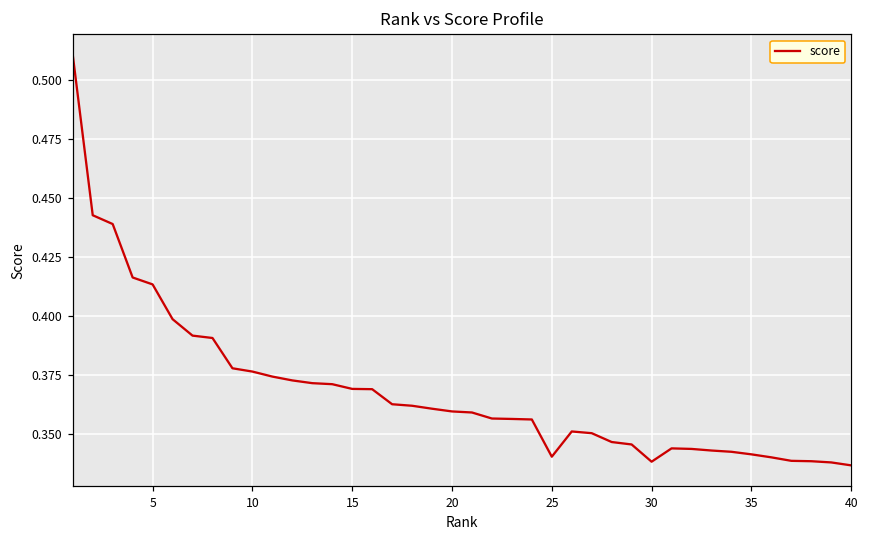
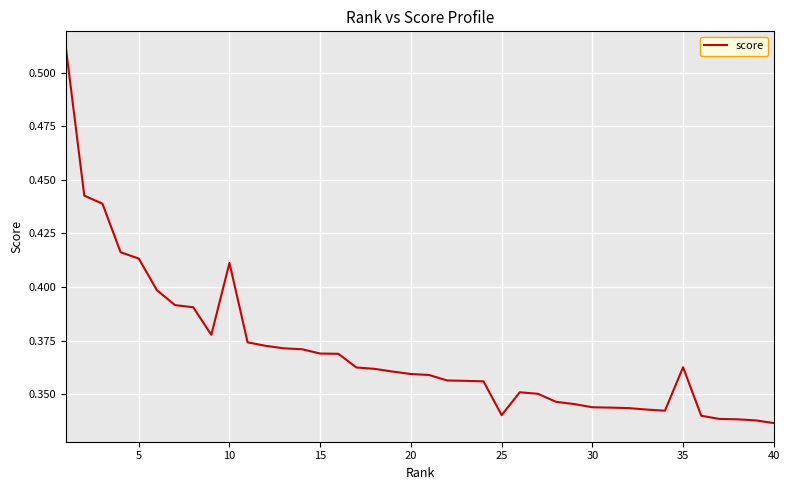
  {
    "5": 0.413,
-   "10": 0.376,
+   "10": 0.411,
    "15": 0.369,
    "20": 0.359,
    "25": 0.340,
-   "30": 0.338,
-   "35": 0.341,
+   "30": 0.344,
+   "35": 0.363,
    "40": 0.337
  }
